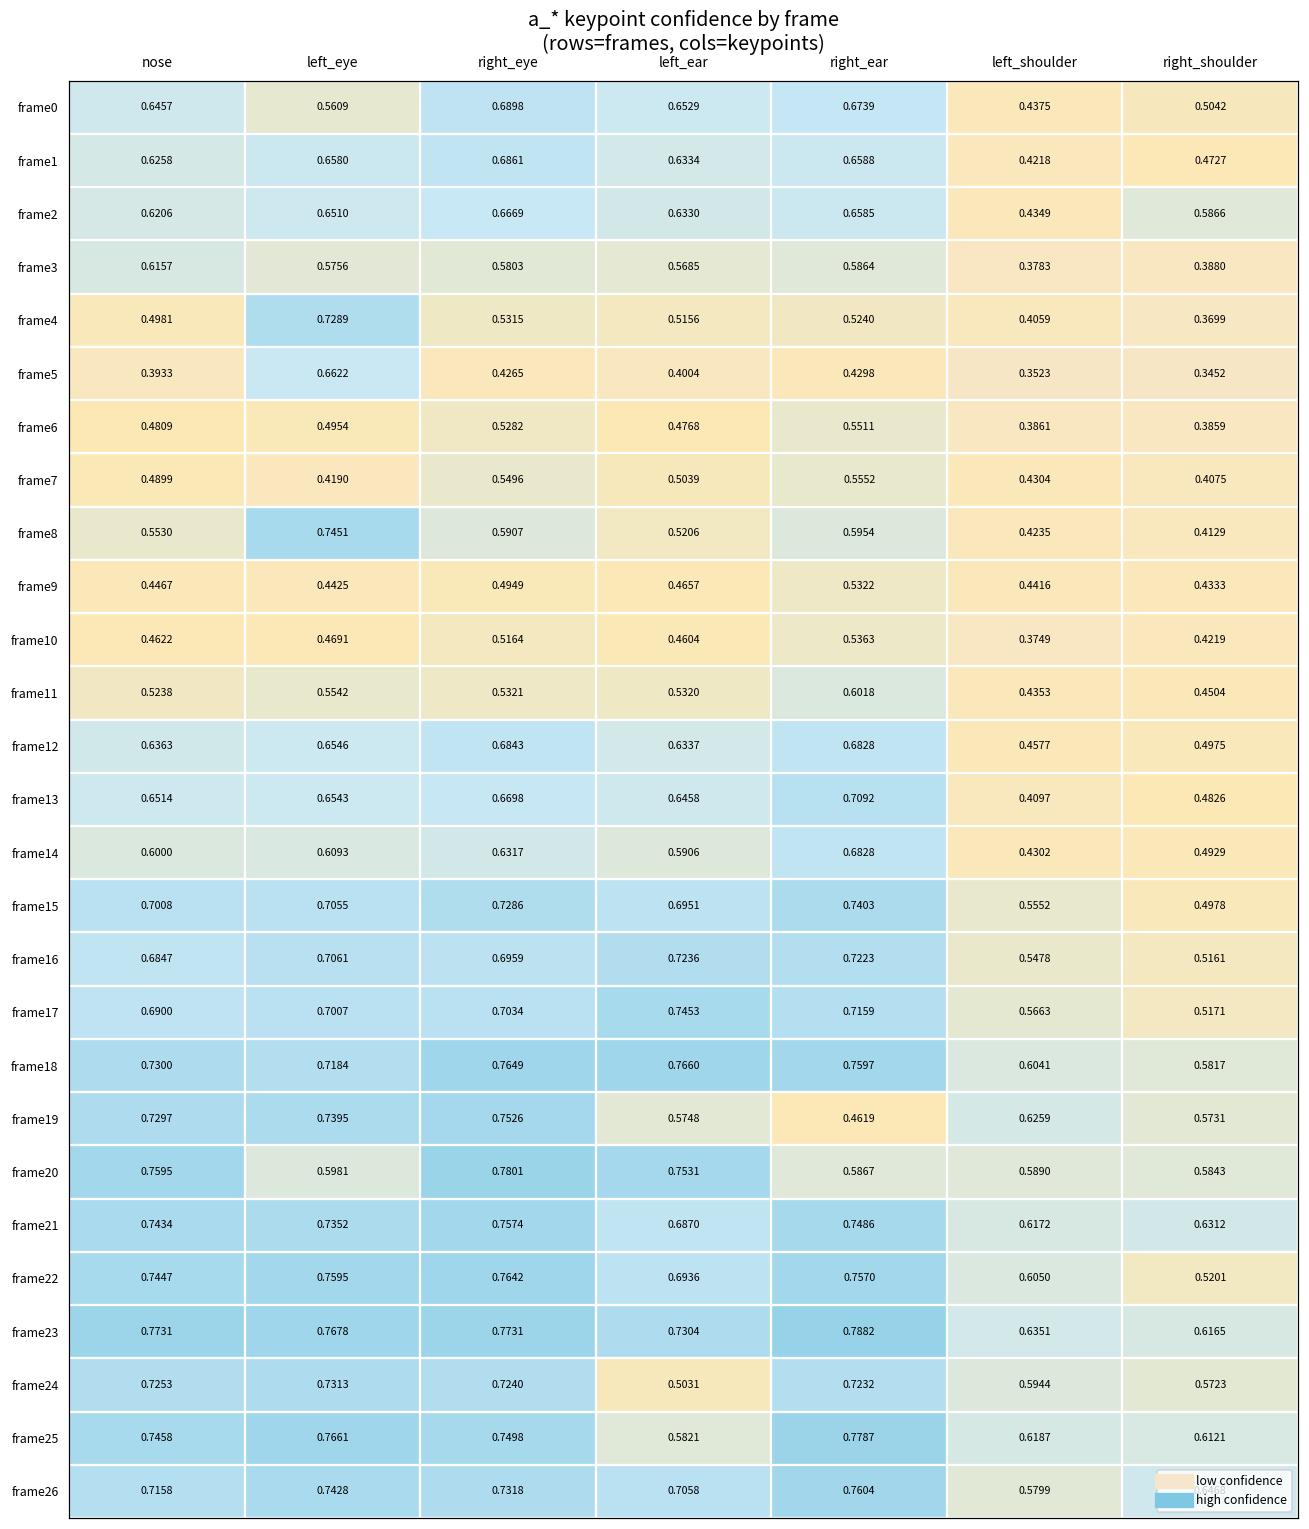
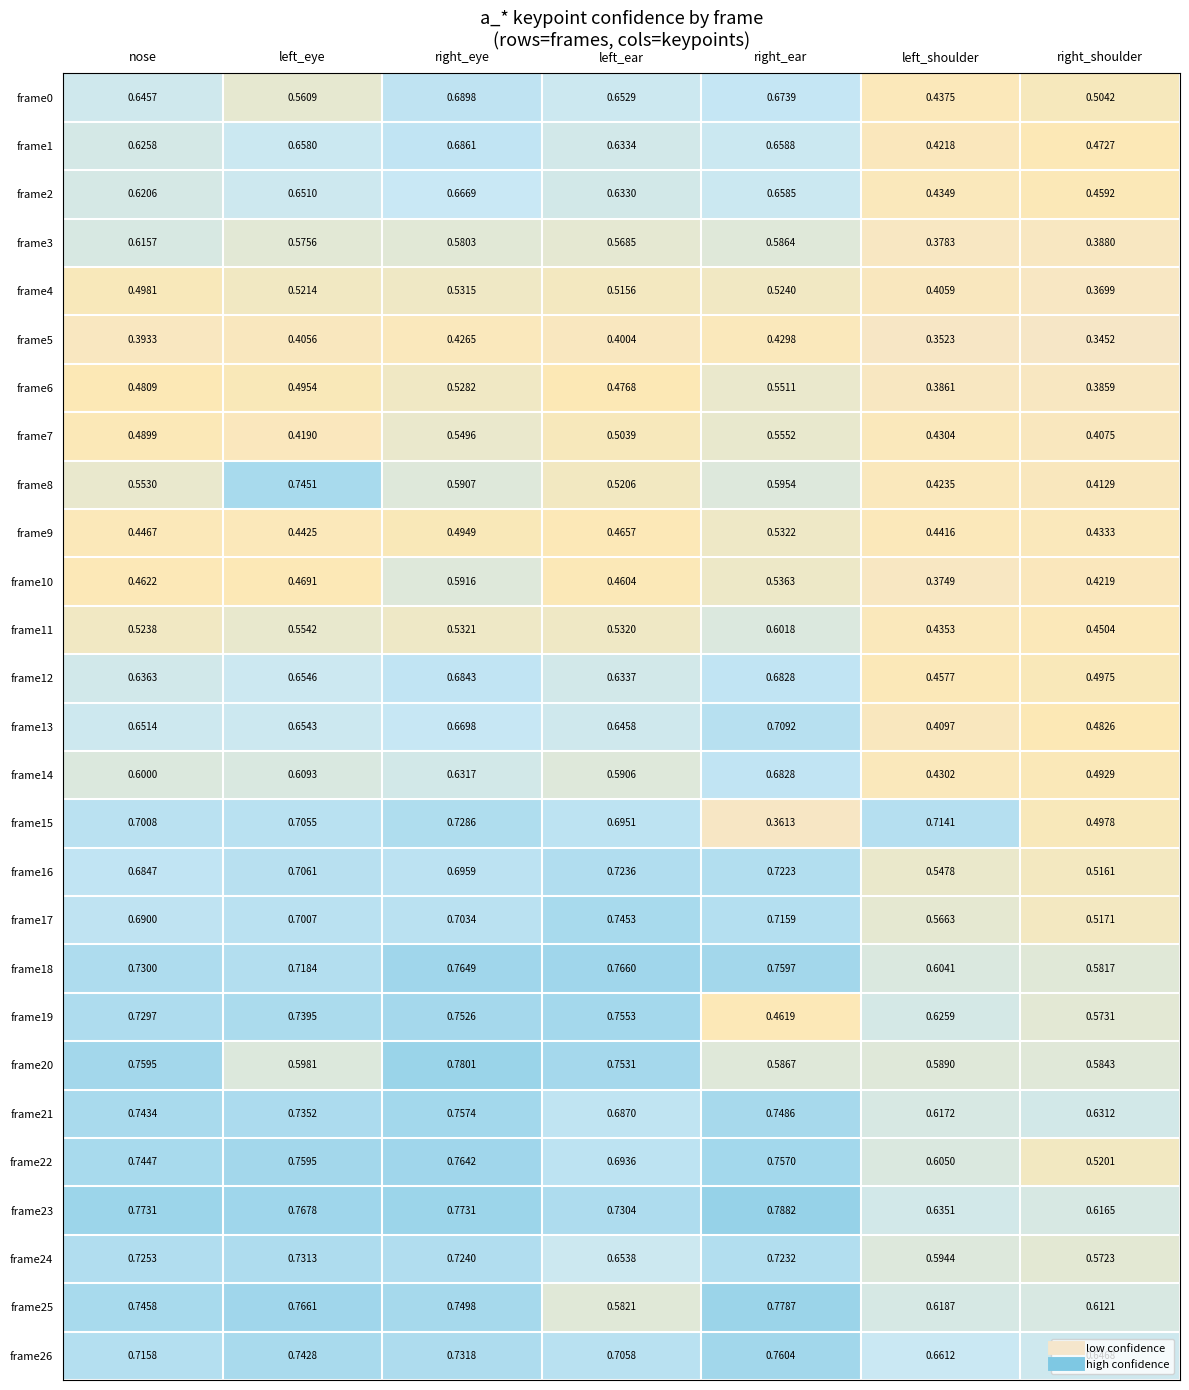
  {
    "frame0": {
      "nose": 0.6457,
      "left_eye": 0.5609,
      "right_eye": 0.6898,
      "left_ear": 0.6529,
      "right_ear": 0.6739,
      "left_shoulder": 0.4375,
      "right_shoulder": 0.5042
    },
    "frame1": {
      "nose": 0.6258,
      "left_eye": 0.6580,
      "right_eye": 0.6861,
      "left_ear": 0.6334,
      "right_ear": 0.6588,
      "left_shoulder": 0.4218,
      "right_shoulder": 0.4727
    },
    "frame2": {
      "nose": 0.6206,
      "left_eye": 0.6510,
      "right_eye": 0.6669,
      "left_ear": 0.6330,
      "right_ear": 0.6585,
      "left_shoulder": 0.4349,
-     "right_shoulder": 0.5866
+     "right_shoulder": 0.4592
    },
    "frame3": {
      "nose": 0.6157,
      "left_eye": 0.5756,
      "right_eye": 0.5803,
      "left_ear": 0.5685,
      "right_ear": 0.5864,
      "left_shoulder": 0.3783,
      "right_shoulder": 0.3880
    },
    "frame4": {
      "nose": 0.4981,
-     "left_eye": 0.7289,
+     "left_eye": 0.5214,
      "right_eye": 0.5315,
      "left_ear": 0.5156,
      "right_ear": 0.5240,
      "left_shoulder": 0.4059,
      "right_shoulder": 0.3699
    },
    "frame5": {
      "nose": 0.3933,
-     "left_eye": 0.6622,
+     "left_eye": 0.4056,
      "right_eye": 0.4265,
      "left_ear": 0.4004,
      "right_ear": 0.4298,
      "left_shoulder": 0.3523,
      "right_shoulder": 0.3452
    },
    "frame6": {
      "nose": 0.4809,
      "left_eye": 0.4954,
      "right_eye": 0.5282,
      "left_ear": 0.4768,
      "right_ear": 0.5511,
      "left_shoulder": 0.3861,
      "right_shoulder": 0.3859
    },
    "frame7": {
      "nose": 0.4899,
      "left_eye": 0.4190,
      "right_eye": 0.5496,
      "left_ear": 0.5039,
      "right_ear": 0.5552,
      "left_shoulder": 0.4304,
      "right_shoulder": 0.4075
    },
    "frame8": {
      "nose": 0.5530,
      "left_eye": 0.7451,
      "right_eye": 0.5907,
      "left_ear": 0.5206,
      "right_ear": 0.5954,
      "left_shoulder": 0.4235,
      "right_shoulder": 0.4129
    },
    "frame9": {
      "nose": 0.4467,
      "left_eye": 0.4425,
      "right_eye": 0.4949,
      "left_ear": 0.4657,
      "right_ear": 0.5322,
      "left_shoulder": 0.4416,
      "right_shoulder": 0.4333
    },
    "frame10": {
      "nose": 0.4622,
      "left_eye": 0.4691,
-     "right_eye": 0.5164,
+     "right_eye": 0.5916,
      "left_ear": 0.4604,
      "right_ear": 0.5363,
      "left_shoulder": 0.3749,
      "right_shoulder": 0.4219
    },
    "frame11": {
      "nose": 0.5238,
      "left_eye": 0.5542,
      "right_eye": 0.5321,
      "left_ear": 0.5320,
      "right_ear": 0.6018,
      "left_shoulder": 0.4353,
      "right_shoulder": 0.4504
    },
    "frame12": {
      "nose": 0.6363,
      "left_eye": 0.6546,
      "right_eye": 0.6843,
      "left_ear": 0.6337,
      "right_ear": 0.6828,
      "left_shoulder": 0.4577,
      "right_shoulder": 0.4975
    },
    "frame13": {
      "nose": 0.6514,
      "left_eye": 0.6543,
      "right_eye": 0.6698,
      "left_ear": 0.6458,
      "right_ear": 0.7092,
      "left_shoulder": 0.4097,
      "right_shoulder": 0.4826
    },
    "frame14": {
      "nose": 0.6000,
      "left_eye": 0.6093,
      "right_eye": 0.6317,
      "left_ear": 0.5906,
      "right_ear": 0.6828,
      "left_shoulder": 0.4302,
      "right_shoulder": 0.4929
    },
    "frame15": {
      "nose": 0.7008,
      "left_eye": 0.7055,
      "right_eye": 0.7286,
      "left_ear": 0.6951,
-     "right_ear": 0.7403,
-     "left_shoulder": 0.5552,
+     "right_ear": 0.3613,
+     "left_shoulder": 0.7141,
      "right_shoulder": 0.4978
    },
    "frame16": {
      "nose": 0.6847,
      "left_eye": 0.7061,
      "right_eye": 0.6959,
      "left_ear": 0.7236,
      "right_ear": 0.7223,
      "left_shoulder": 0.5478,
      "right_shoulder": 0.5161
    },
    "frame17": {
      "nose": 0.6900,
      "left_eye": 0.7007,
      "right_eye": 0.7034,
      "left_ear": 0.7453,
      "right_ear": 0.7159,
      "left_shoulder": 0.5663,
      "right_shoulder": 0.5171
    },
    "frame18": {
      "nose": 0.7300,
      "left_eye": 0.7184,
      "right_eye": 0.7649,
      "left_ear": 0.7660,
      "right_ear": 0.7597,
      "left_shoulder": 0.6041,
      "right_shoulder": 0.5817
    },
    "frame19": {
      "nose": 0.7297,
      "left_eye": 0.7395,
      "right_eye": 0.7526,
-     "left_ear": 0.5748,
+     "left_ear": 0.7553,
      "right_ear": 0.4619,
      "left_shoulder": 0.6259,
      "right_shoulder": 0.5731
    },
    "frame20": {
      "nose": 0.7595,
      "left_eye": 0.5981,
      "right_eye": 0.7801,
      "left_ear": 0.7531,
      "right_ear": 0.5867,
      "left_shoulder": 0.5890,
      "right_shoulder": 0.5843
    },
    "frame21": {
      "nose": 0.7434,
      "left_eye": 0.7352,
      "right_eye": 0.7574,
      "left_ear": 0.6870,
      "right_ear": 0.7486,
      "left_shoulder": 0.6172,
      "right_shoulder": 0.6312
    },
    "frame22": {
      "nose": 0.7447,
      "left_eye": 0.7595,
      "right_eye": 0.7642,
      "left_ear": 0.6936,
      "right_ear": 0.7570,
      "left_shoulder": 0.6050,
      "right_shoulder": 0.5201
    },
    "frame23": {
      "nose": 0.7731,
      "left_eye": 0.7678,
      "right_eye": 0.7731,
      "left_ear": 0.7304,
      "right_ear": 0.7882,
      "left_shoulder": 0.6351,
      "right_shoulder": 0.6165
    },
    "frame24": {
      "nose": 0.7253,
      "left_eye": 0.7313,
      "right_eye": 0.7240,
-     "left_ear": 0.5031,
+     "left_ear": 0.6538,
      "right_ear": 0.7232,
      "left_shoulder": 0.5944,
      "right_shoulder": 0.5723
    },
    "frame25": {
      "nose": 0.7458,
      "left_eye": 0.7661,
      "right_eye": 0.7498,
      "left_ear": 0.5821,
      "right_ear": 0.7787,
      "left_shoulder": 0.6187,
      "right_shoulder": 0.6121
    },
    "frame26": {
      "nose": 0.7158,
      "left_eye": 0.7428,
      "right_eye": 0.7318,
      "left_ear": 0.7058,
      "right_ear": 0.7604,
-     "left_shoulder": 0.5799
+     "left_shoulder": 0.6612
    }
  }
